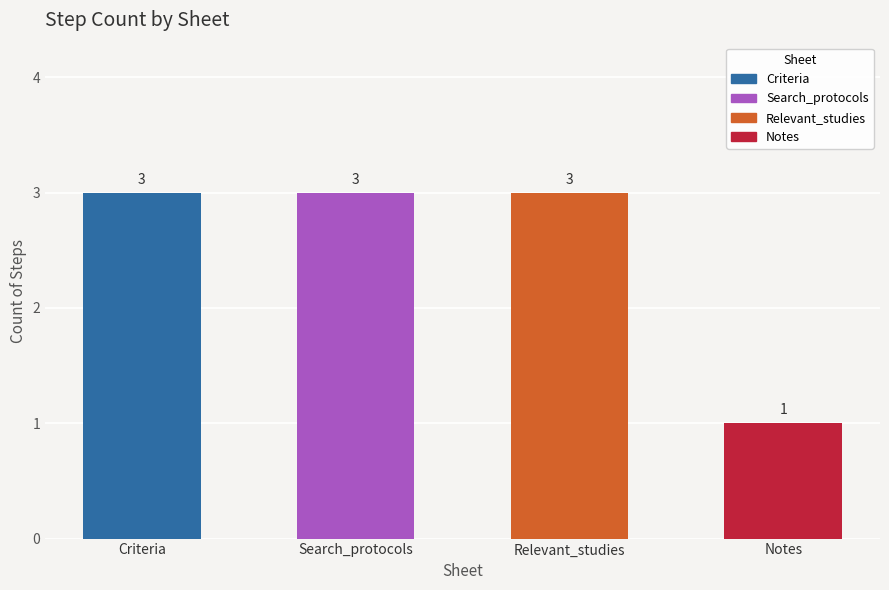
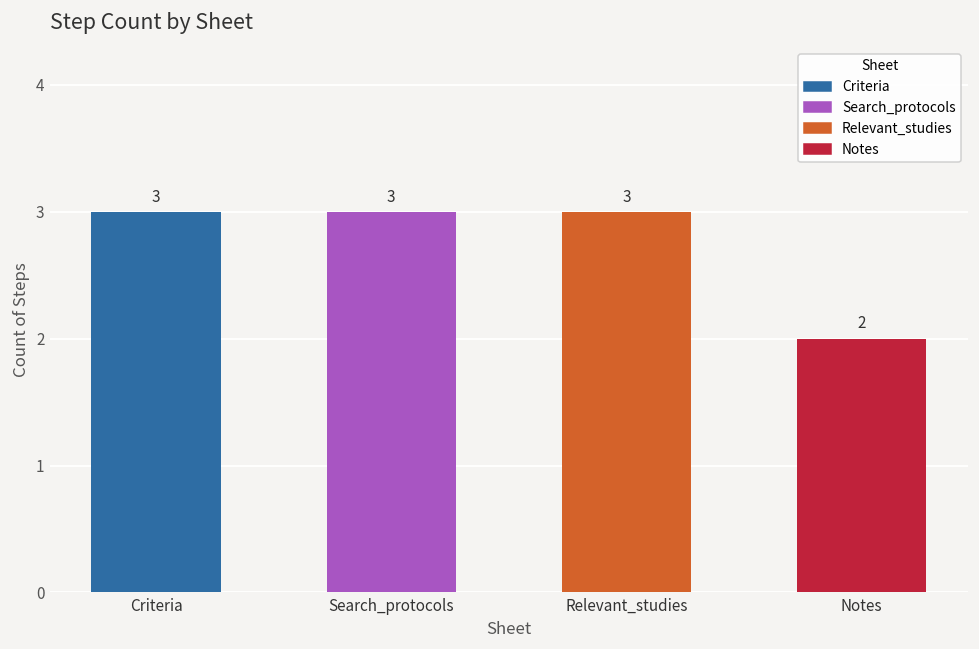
  {
    "Criteria": 3,
    "Search_protocols": 3,
    "Relevant_studies": 3,
-   "Notes": 1
+   "Notes": 2
  }
